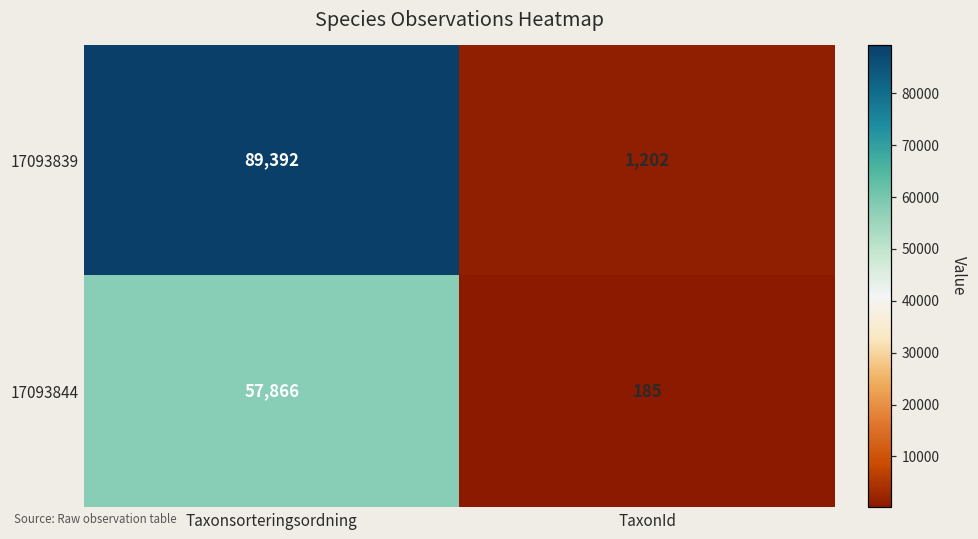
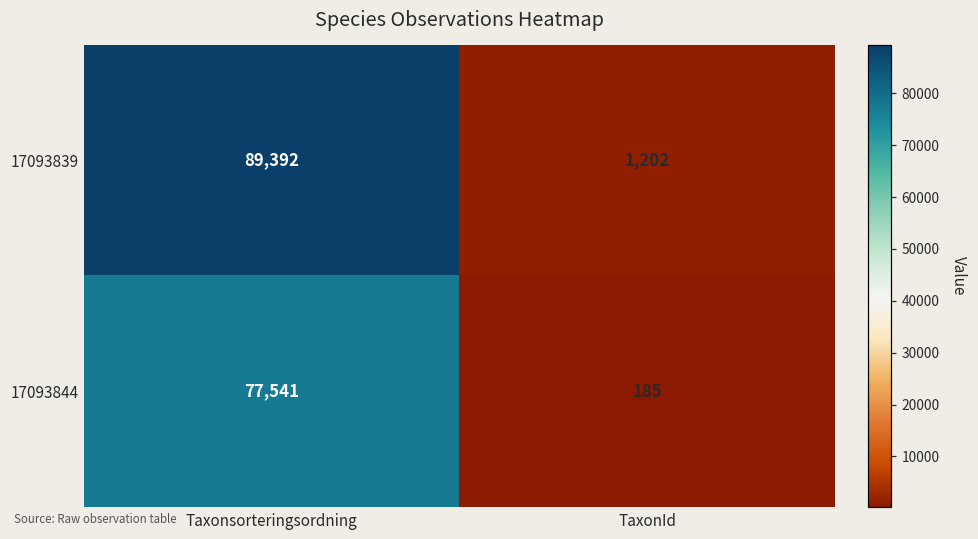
  {
    "17093839": {
      "Taxonsorteringsordning": "89,392",
      "TaxonId": "1,202"
    },
    "17093844": {
-     "Taxonsorteringsordning": "57,866",
+     "Taxonsorteringsordning": "77,541",
      "TaxonId": "185"
    }
  }
